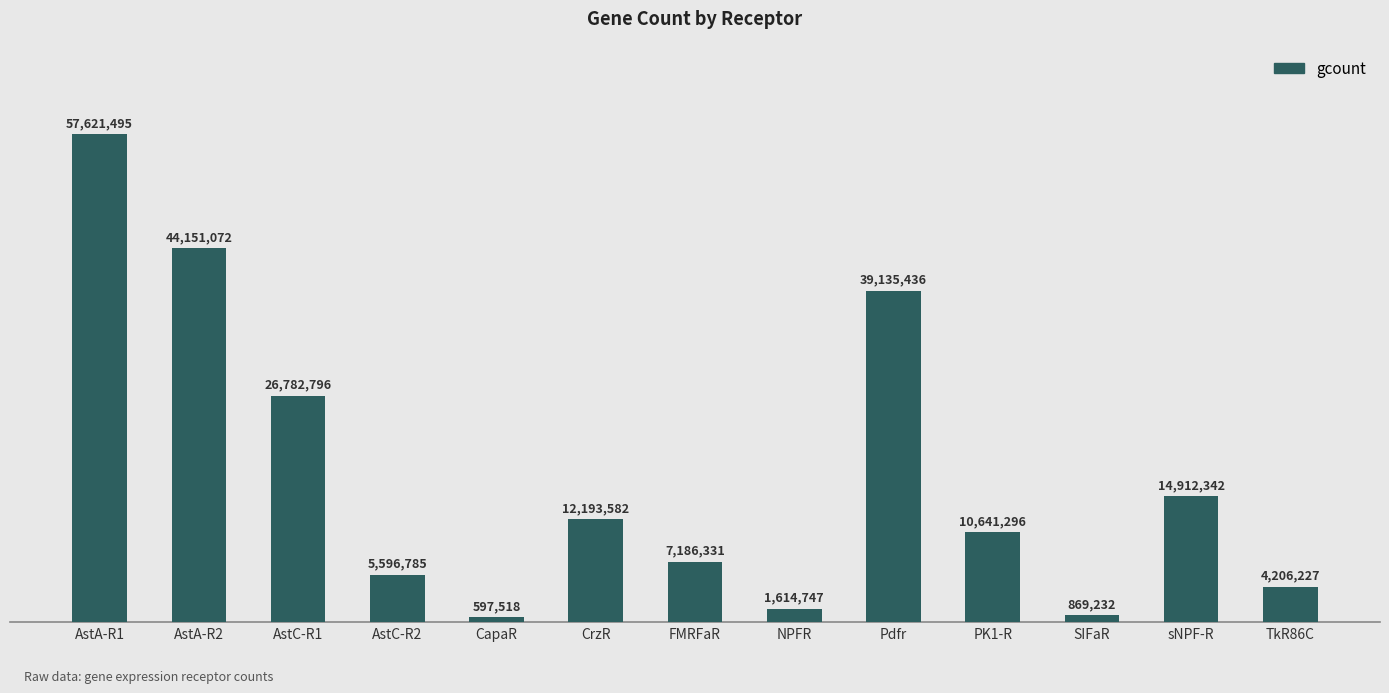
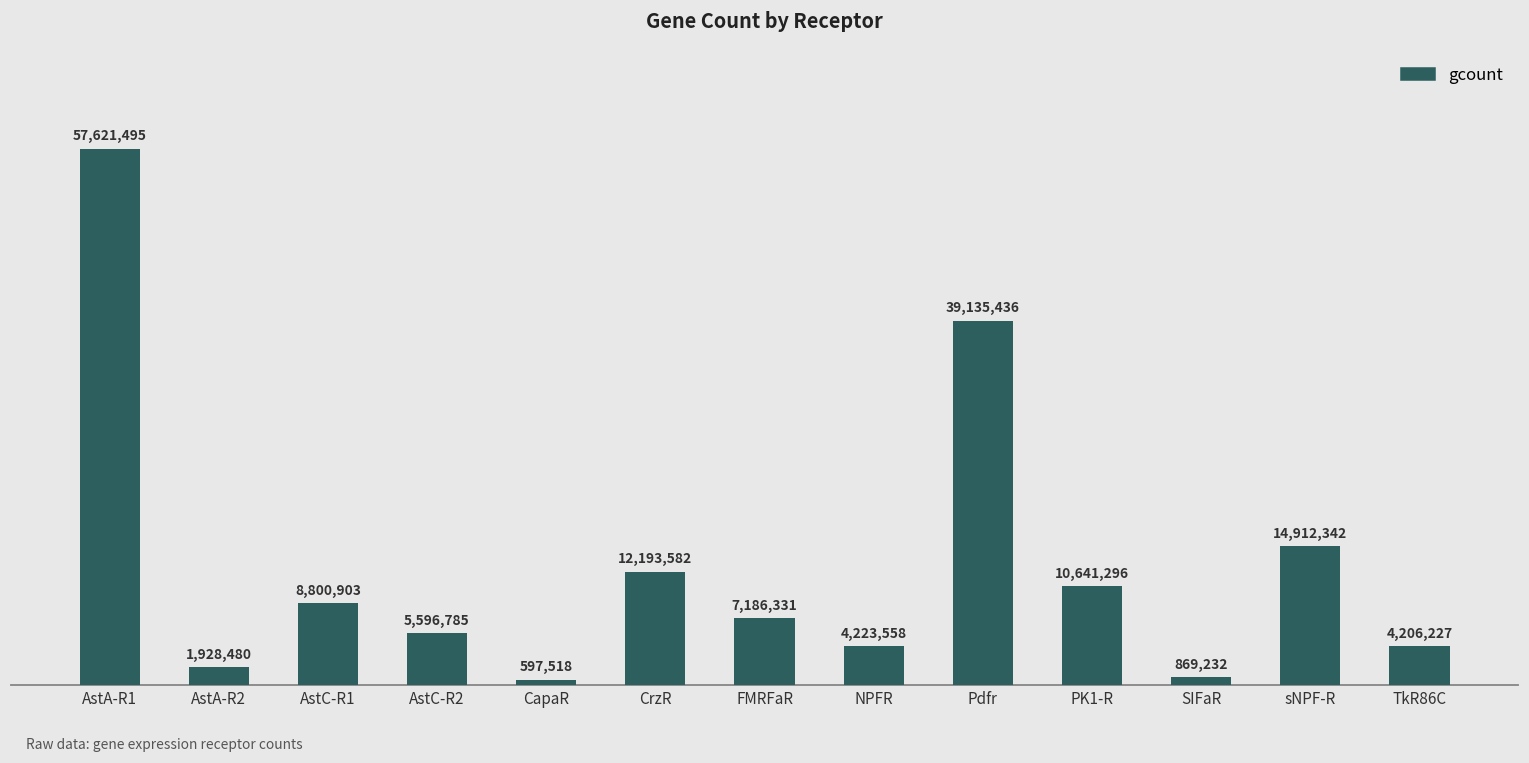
  {
    "AstA-R1": "57,621,495",
-   "AstA-R2": "44,151,072",
-   "AstC-R1": "26,782,796",
+   "AstA-R2": "1,928,480",
+   "AstC-R1": "8,800,903",
    "AstC-R2": "5,596,785",
    "CapaR": "597,518",
    "CrzR": "12,193,582",
    "FMRFaR": "7,186,331",
-   "NPFR": "1,614,747",
+   "NPFR": "4,223,558",
    "Pdfr": "39,135,436",
    "PK1-R": "10,641,296",
    "SIFaR": "869,232",
    "sNPF-R": "14,912,342",
    "TkR86C": "4,206,227"
  }
